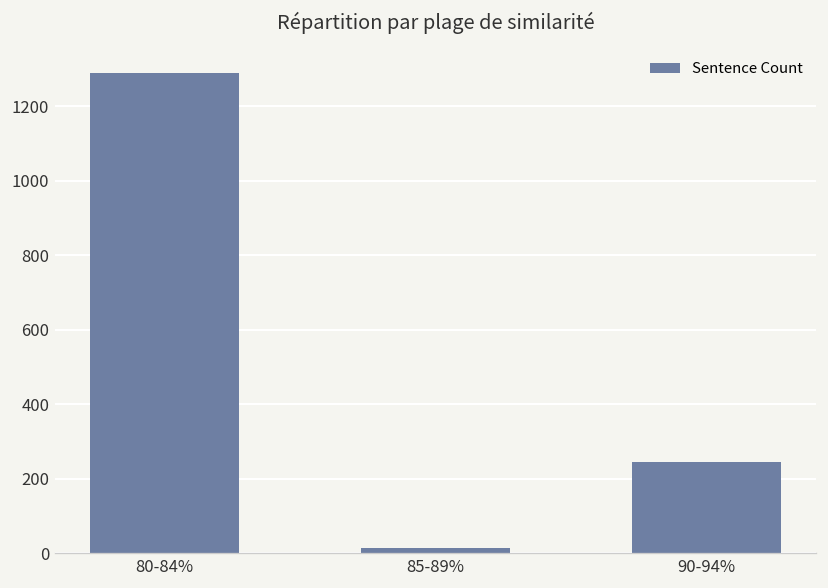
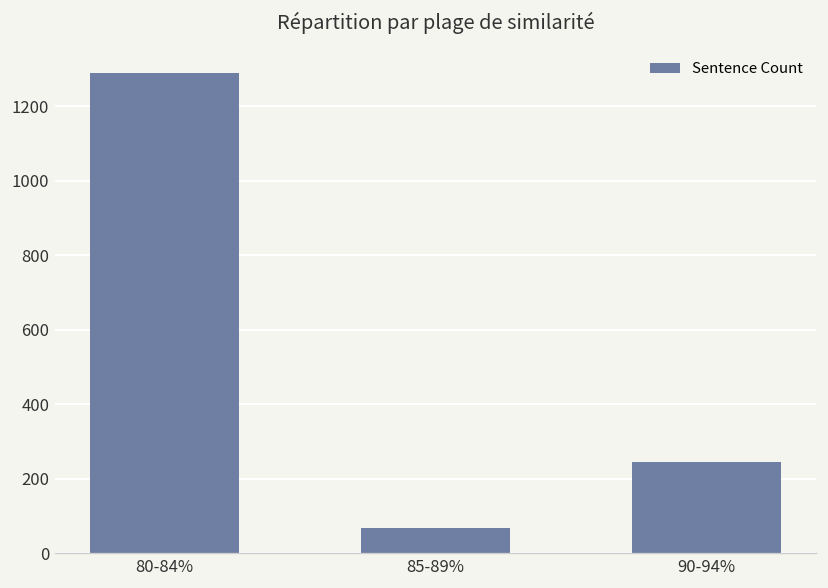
  {
    "80-84%": 1290,
-   "85-89%": 10,
+   "85-89%": 70,
    "90-94%": 250
  }
